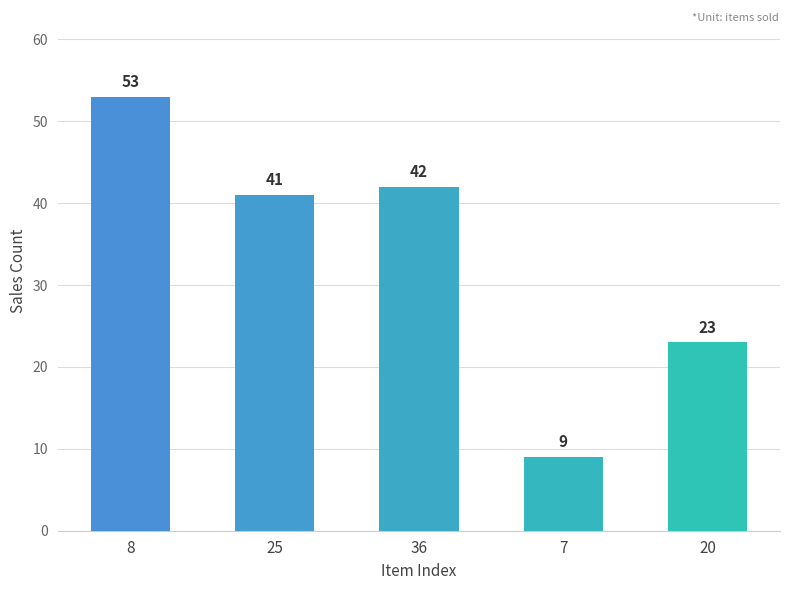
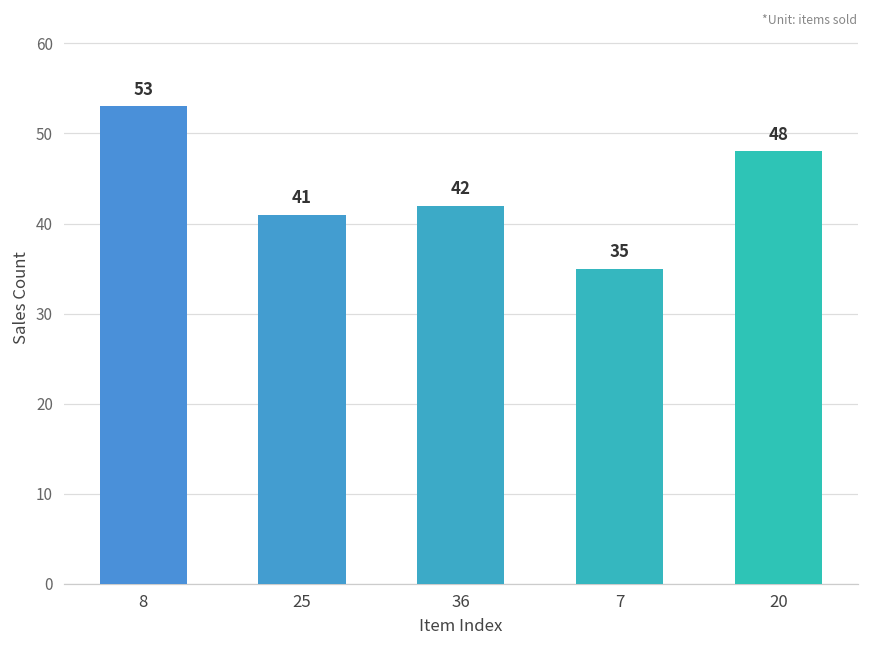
  {
    "8": 53,
    "25": 41,
    "36": 42,
-   "7": 9,
-   "20": 23
+   "7": 35,
+   "20": 48
  }
